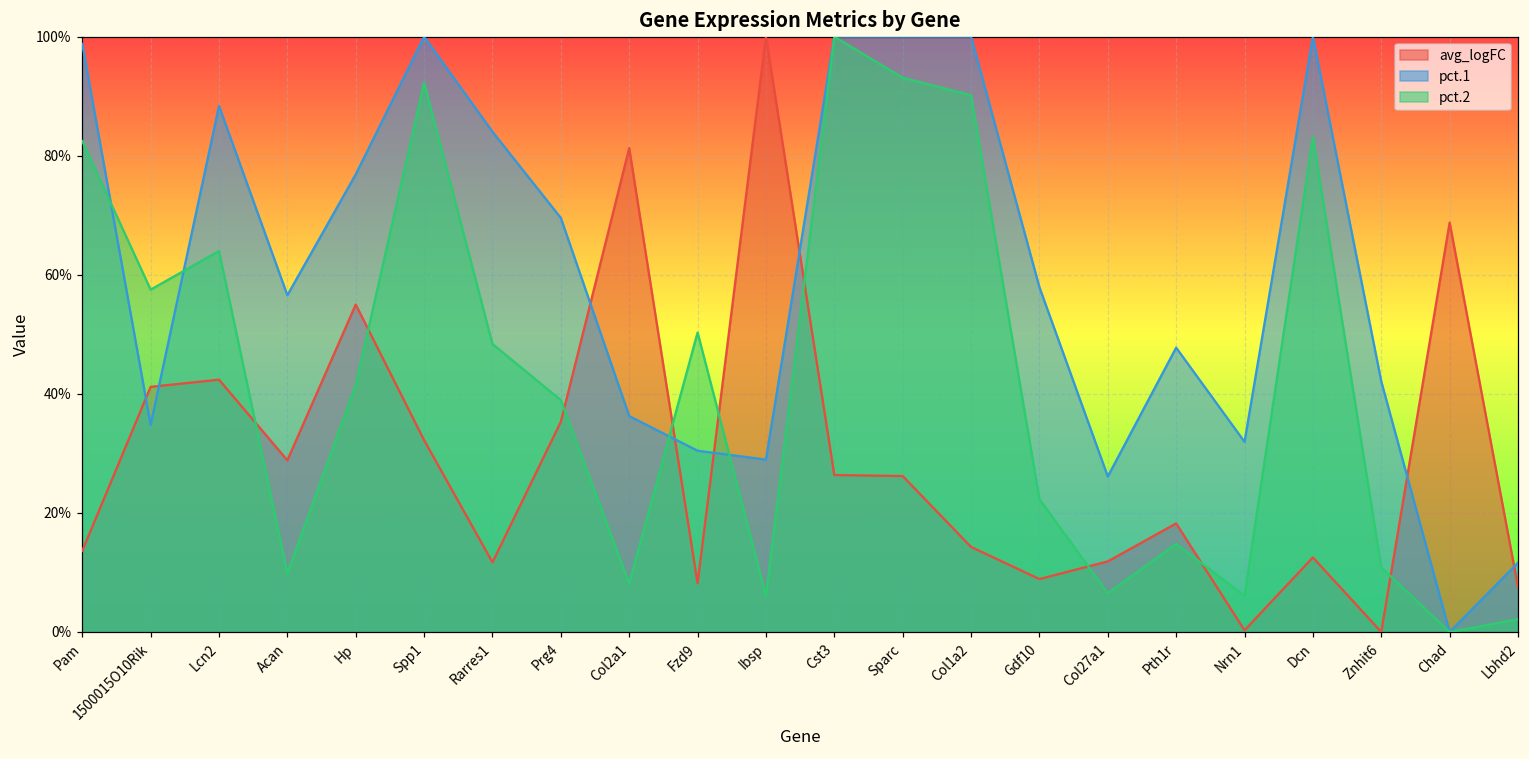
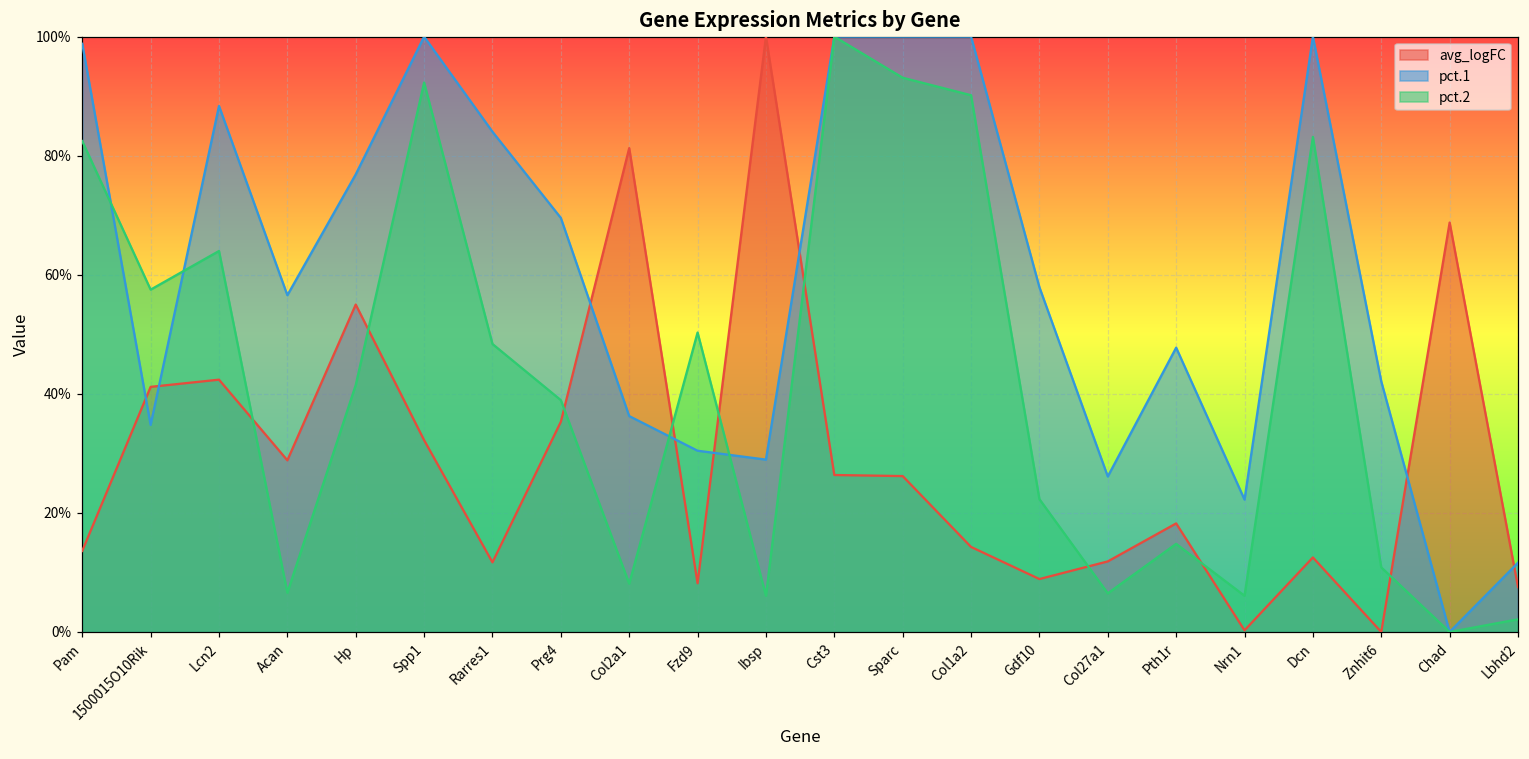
  {
    "avg_logFC": {
      "Pam": "14%",
      "1500015O10Rik": "41%",
      "Lcn2": "42%",
      "Acan": "29%",
      "Hp": "55%",
      "Spp1": "32%",
      "Rarres1": "12%",
      "Prg4": "35%",
      "Col2a1": "81%",
      "Fzd9": "8%",
      "Ibsp": "100%",
      "Cst3": "26%",
      "Sparc": "26%",
      "Col1a2": "14%",
      "Gdf10": "9%",
      "Col27a1": "12%",
      "Pth1r": "18%",
      "Nrn1": "0%",
      "Dcn": "13%",
      "Znhit6": "0%",
      "Chad": "69%",
      "Lbhd2": "8%"
    },
    "pct.1": {
      "Pam": "99%",
      "1500015O10Rik": "35%",
      "Lcn2": "88%",
      "Acan": "57%",
      "Hp": "77%",
      "Spp1": "100%",
      "Rarres1": "84%",
      "Prg4": "70%",
      "Col2a1": "36%",
      "Fzd9": "30%",
      "Ibsp": "29%",
      "Sparc": "100%",
      "Col1a2": "100%",
      "Gdf10": "58%",
      "Col27a1": "26%",
      "Pth1r": "48%",
-     "Nrn1": "32%",
+     "Nrn1": "22%",
      "Dcn": "100%",
      "Znhit6": "42%",
      "Lbhd2": "12%"
    },
    "pct.2": {
      "Pam": "82%",
      "1500015O10Rik": "58%",
      "Lcn2": "64%",
-     "Acan": "10%",
+     "Acan": "7%",
      "Hp": "41%",
      "Spp1": "92%",
      "Rarres1": "48%",
      "Prg4": "39%",
      "Col2a1": "8%",
      "Fzd9": "50%",
      "Ibsp": "6%",
      "Sparc": "93%",
      "Col1a2": "90%",
      "Gdf10": "22%",
      "Col27a1": "6%",
      "Pth1r": "15%",
      "Nrn1": "6%",
      "Dcn": "83%",
      "Znhit6": "11%",
      "Lbhd2": "2%"
    }
  }
